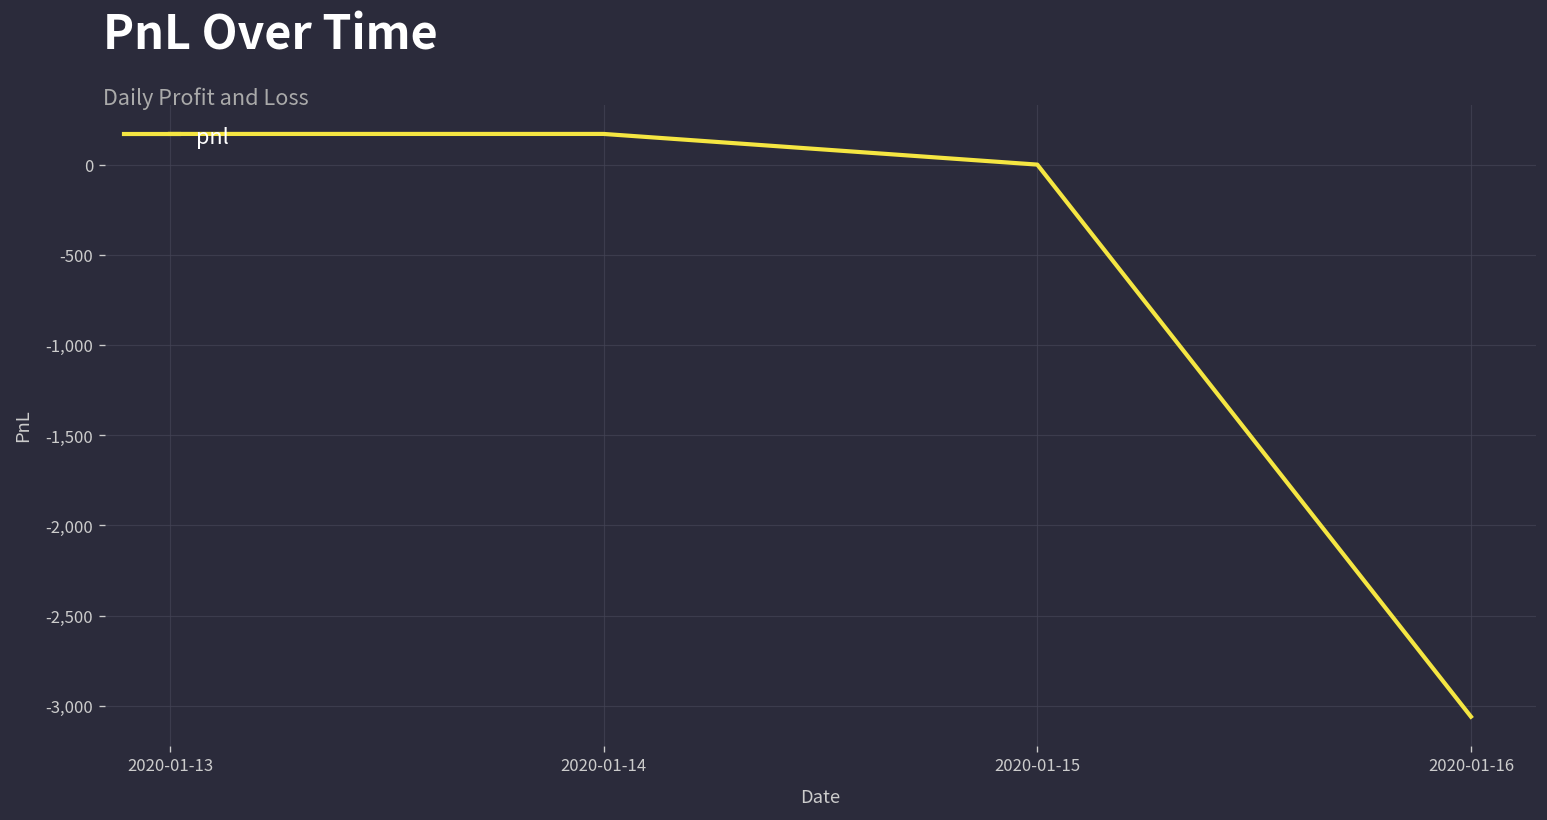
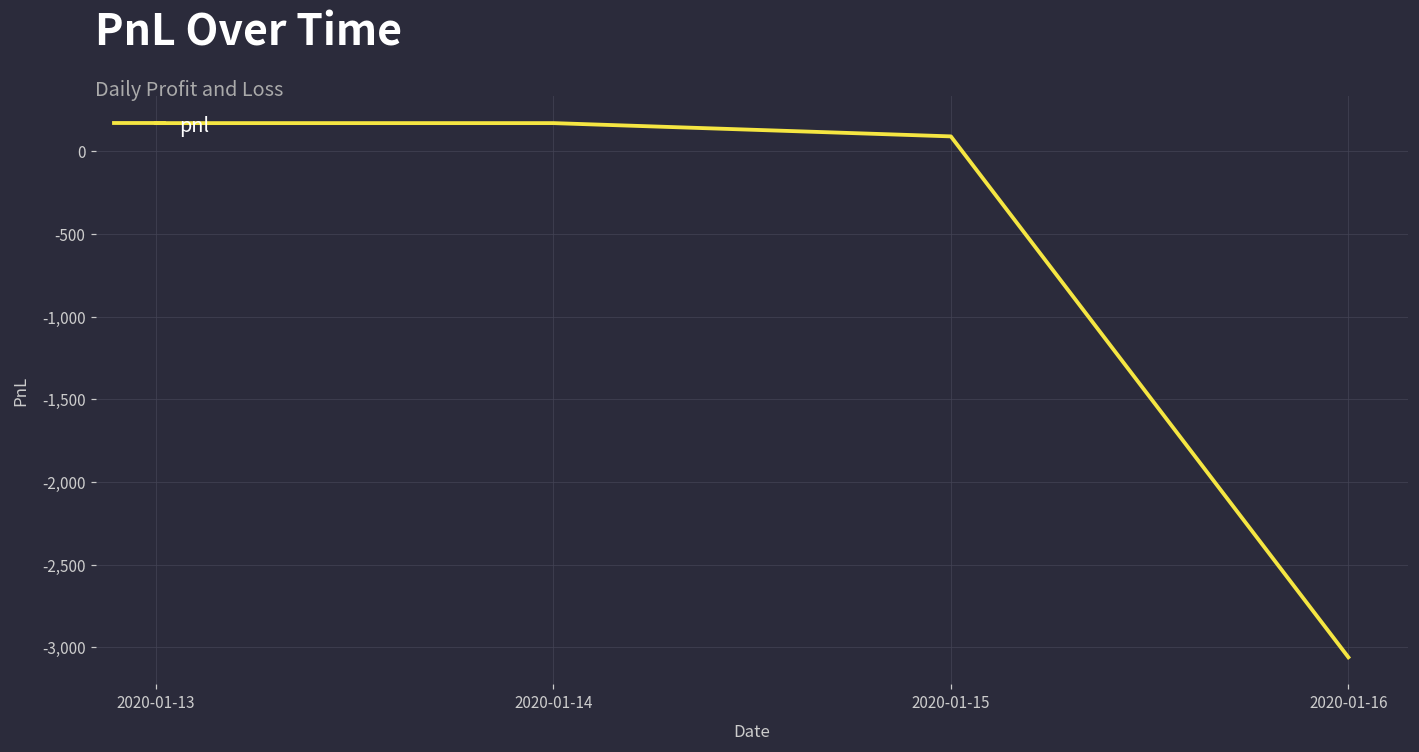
  {
    "2020-01-13": "170",
    "2020-01-14": "170",
-   "2020-01-15": "0",
+   "2020-01-15": "90",
    "2020-01-16": "-3,060"
  }
